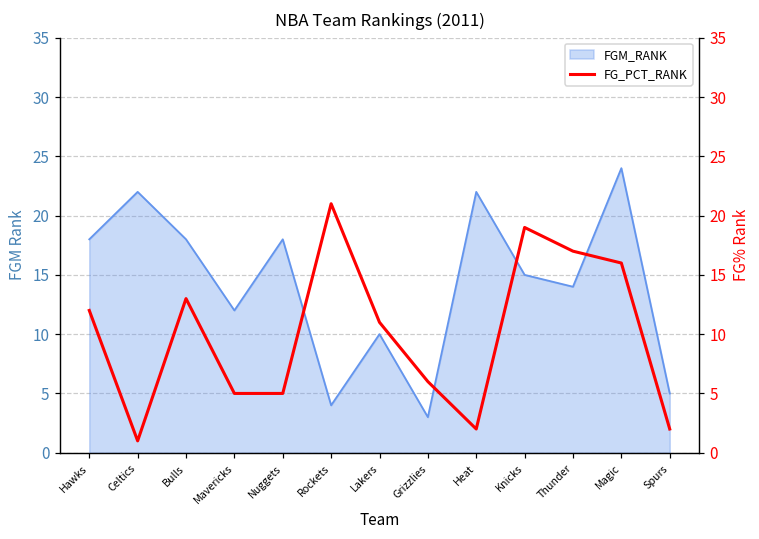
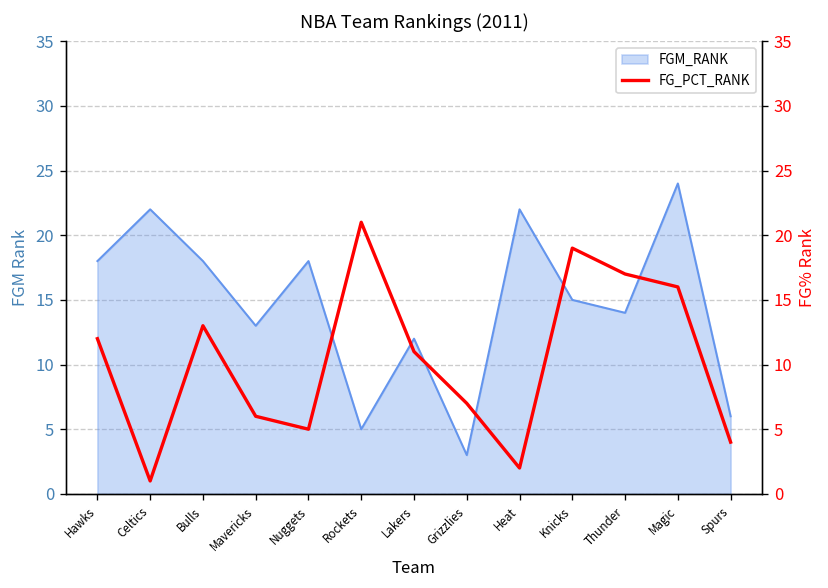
  {
    "FGM_RANK": {
      "Hawks": 18,
      "Celtics": 22,
      "Bulls": 18,
-     "Mavericks": 12,
+     "Mavericks": 13,
      "Nuggets": 18,
-     "Rockets": 4,
-     "Lakers": 10,
+     "Rockets": 5,
+     "Lakers": 12,
      "Grizzlies": 3,
      "Heat": 22,
      "Knicks": 15,
      "Thunder": 14,
      "Magic": 24,
-     "Spurs": 5
+     "Spurs": 6
    },
    "FG_PCT_RANK": {
      "Hawks": 12,
      "Celtics": 1,
      "Bulls": 13,
-     "Mavericks": 5,
+     "Mavericks": 6,
      "Nuggets": 5,
      "Rockets": 21,
      "Lakers": 11,
-     "Grizzlies": 6,
+     "Grizzlies": 7,
      "Heat": 2,
      "Knicks": 19,
      "Thunder": 17,
      "Magic": 16,
-     "Spurs": 2
+     "Spurs": 4
    }
  }
